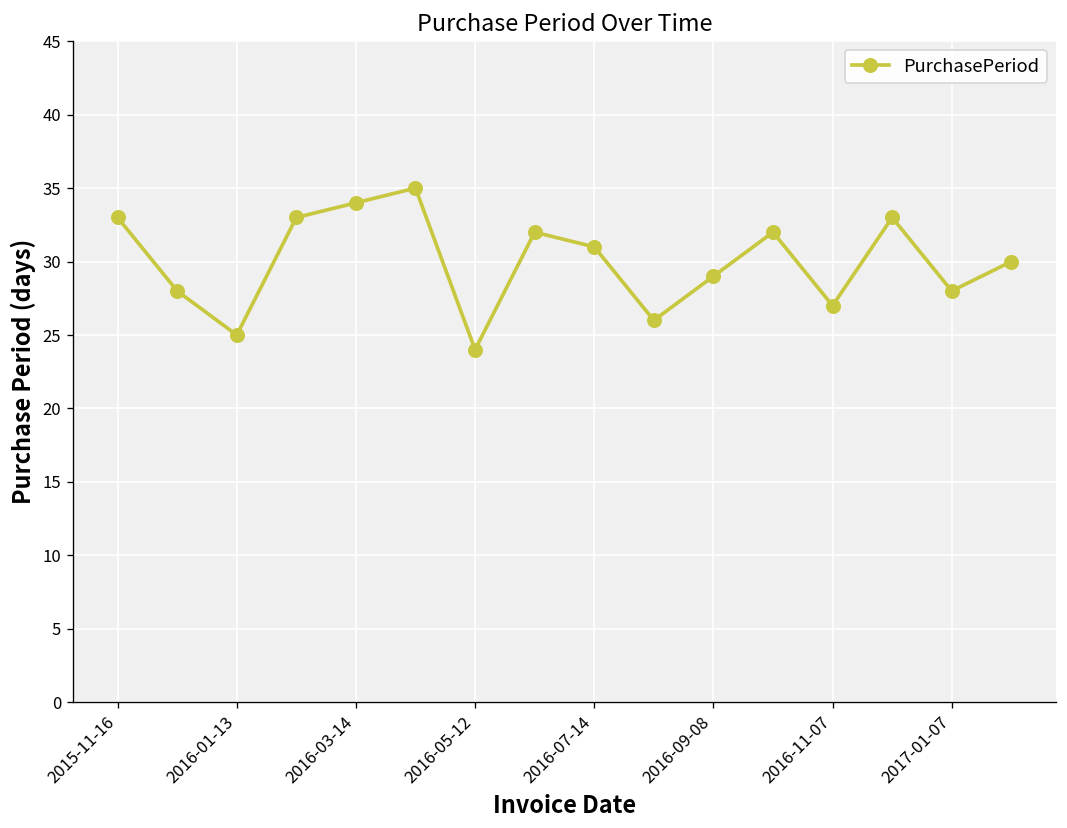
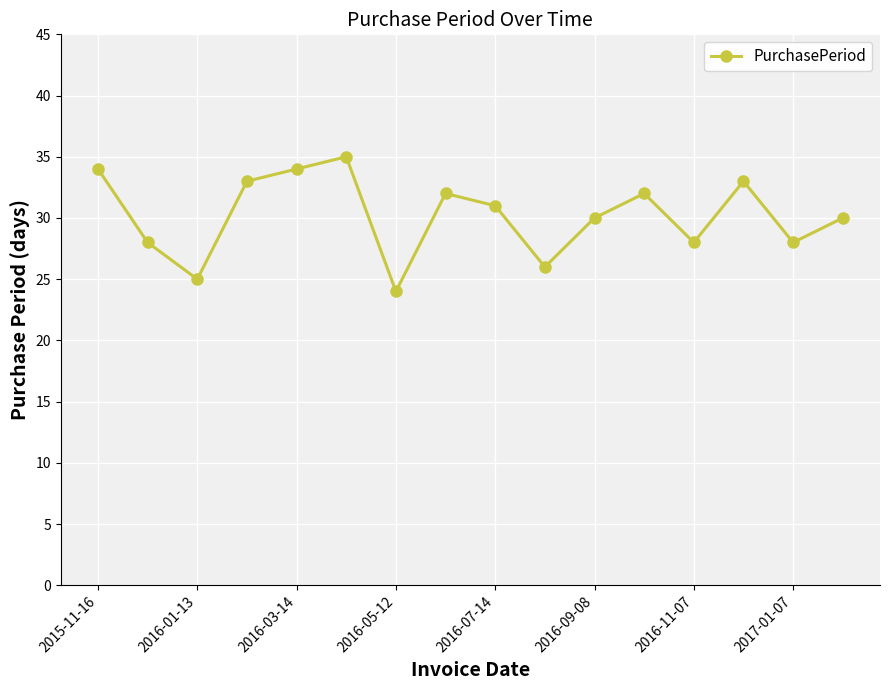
  {
-   "2015-11-16": 33,
+   "2015-11-16": 34,
    "2016-01-13": 25,
    "2016-03-14": 34,
    "2016-05-12": 24,
    "2016-07-14": 31,
-   "2016-09-08": 29,
-   "2016-11-07": 27,
+   "2016-09-08": 30,
+   "2016-11-07": 28,
    "2017-01-07": 28
  }
